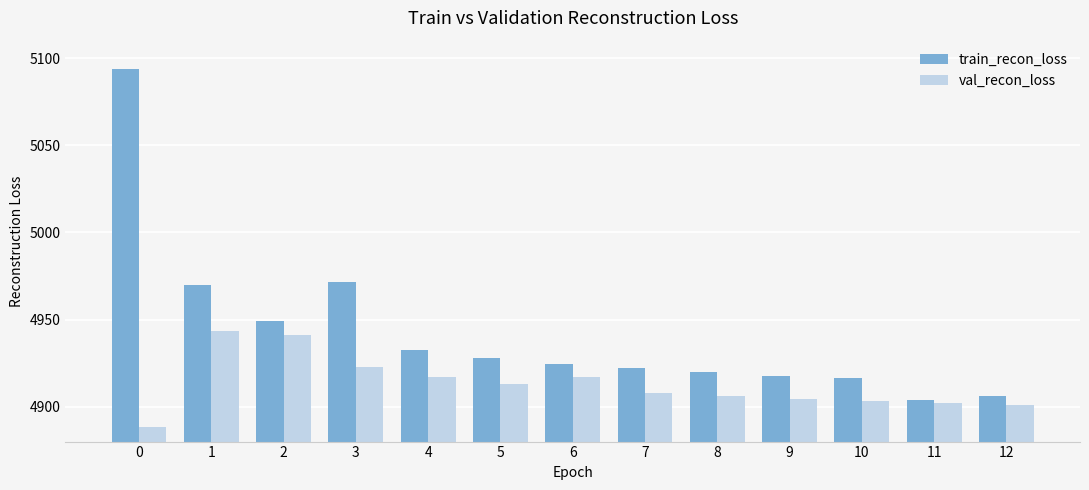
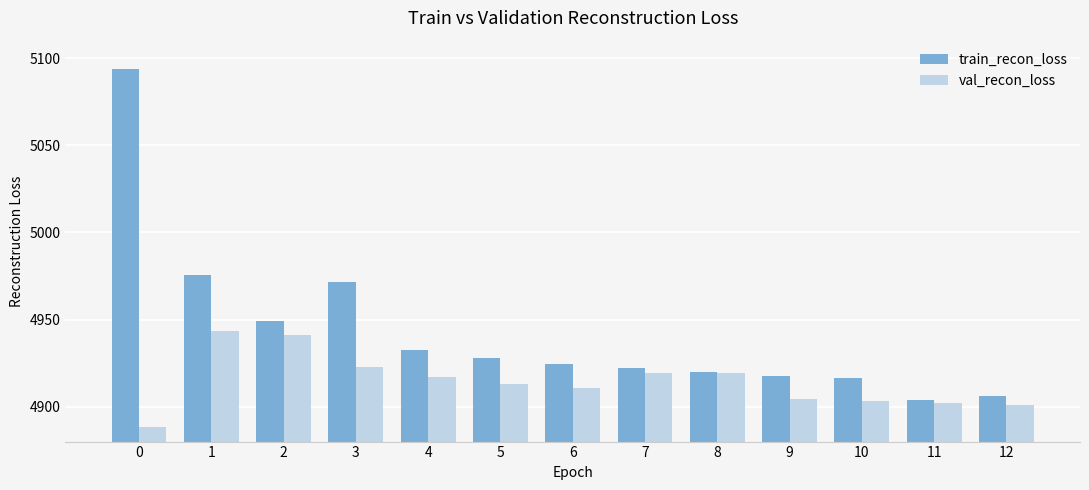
  {
    "train_recon_loss": {
      "0": 5094,
-     "1": 4970,
+     "1": 4976,
      "2": 4949,
      "3": 4972,
      "4": 4933,
      "5": 4928,
      "6": 4925,
      "7": 4922,
      "8": 4920,
      "9": 4918,
      "10": 4916,
      "11": 4904,
      "12": 4906
    },
    "val_recon_loss": {
      "0": 4888,
      "1": 4944,
      "2": 4941,
      "3": 4923,
      "4": 4917,
      "5": 4913,
-     "6": 4917,
-     "7": 4908,
-     "8": 4906,
+     "6": 4911,
+     "7": 4919,
+     "8": 4919,
      "9": 4905,
      "10": 4903,
      "11": 4902,
      "12": 4901
    }
  }
